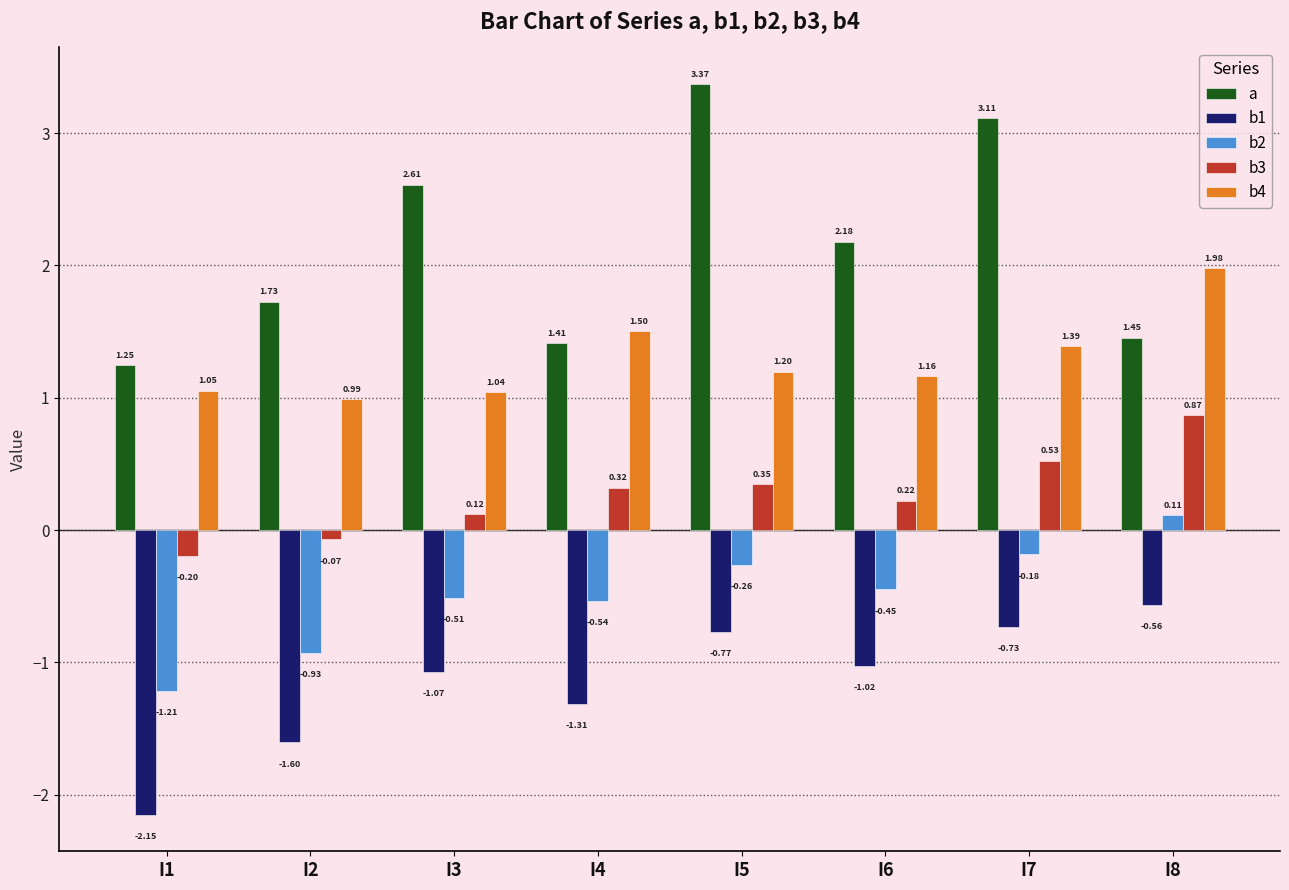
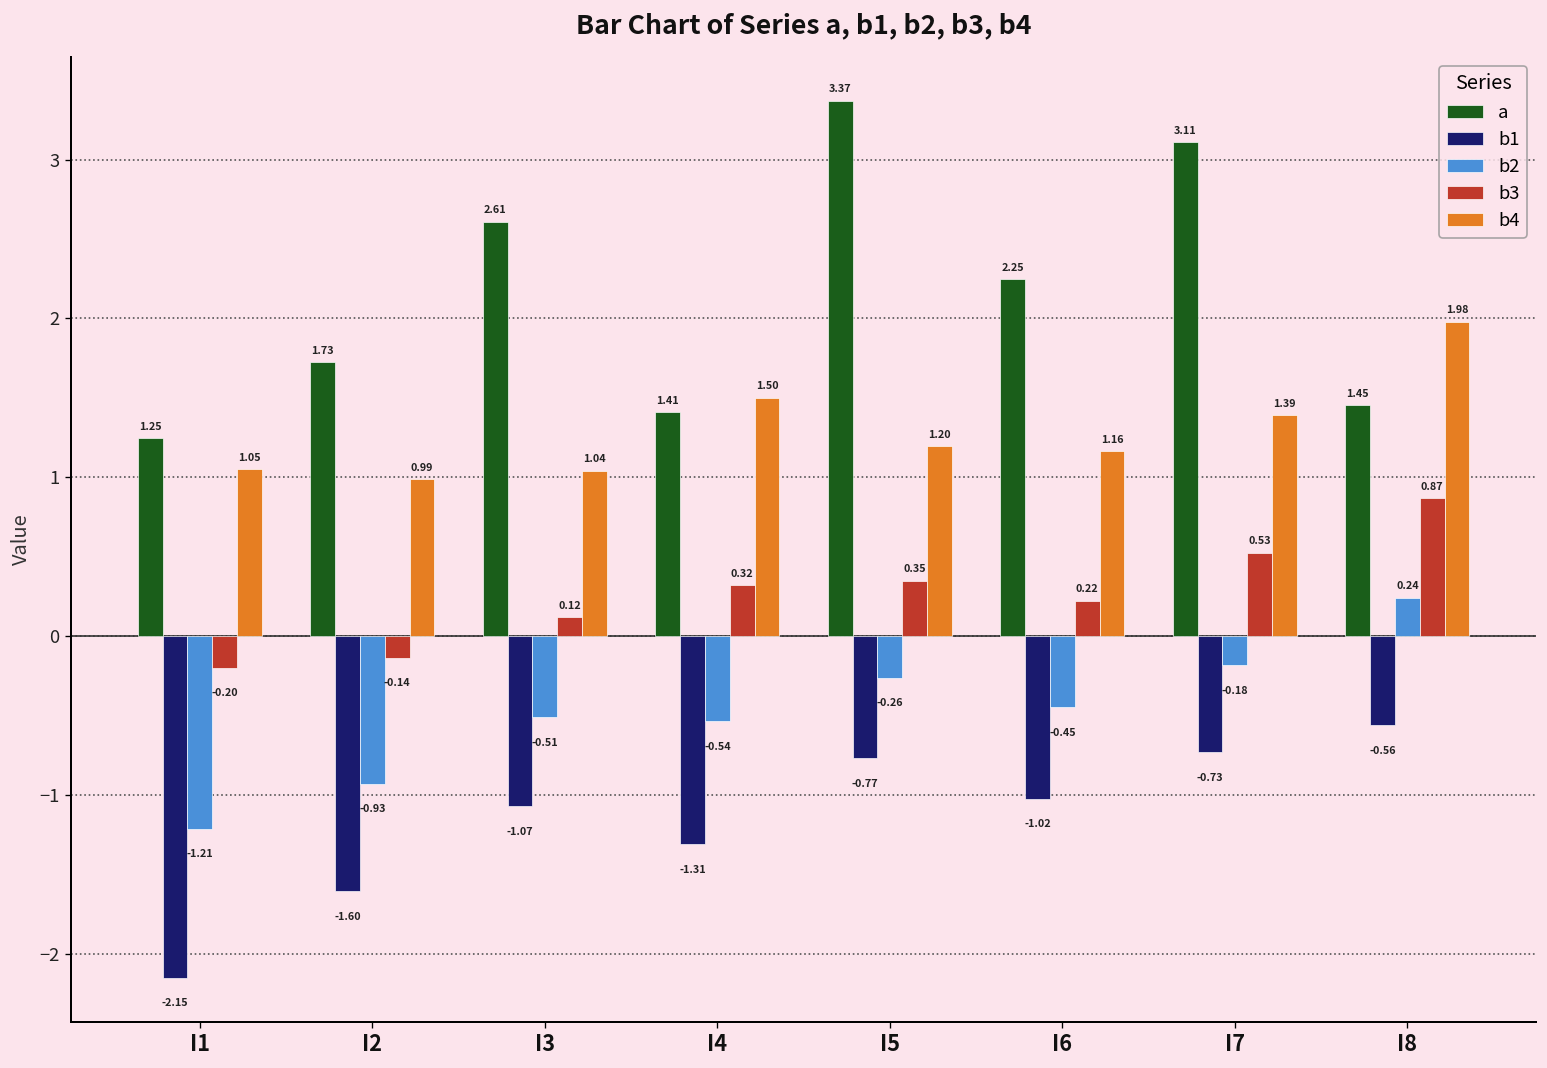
  {
    "a": {
      "I1": 1.25,
      "I2": 1.73,
      "I3": 2.61,
      "I4": 1.41,
      "I5": 3.37,
-     "I6": 2.18,
+     "I6": 2.25,
      "I7": 3.11,
      "I8": 1.45
    },
    "b1": {
      "I1": -2.15,
      "I2": -1.60,
      "I3": -1.07,
      "I4": -1.31,
      "I5": -0.77,
      "I6": -1.02,
      "I7": -0.73,
      "I8": -0.56
    },
    "b2": {
      "I1": -1.21,
      "I2": -0.93,
      "I3": -0.51,
      "I4": -0.54,
      "I5": -0.26,
      "I6": -0.45,
      "I7": -0.18,
-     "I8": 0.11
+     "I8": 0.24
    },
    "b3": {
      "I1": -0.20,
-     "I2": -0.07,
+     "I2": -0.14,
      "I3": 0.12,
      "I4": 0.32,
      "I5": 0.35,
      "I6": 0.22,
      "I7": 0.53,
      "I8": 0.87
    },
    "b4": {
      "I1": 1.05,
      "I2": 0.99,
      "I3": 1.04,
      "I4": 1.50,
      "I5": 1.20,
      "I6": 1.16,
      "I7": 1.39,
      "I8": 1.98
    }
  }
